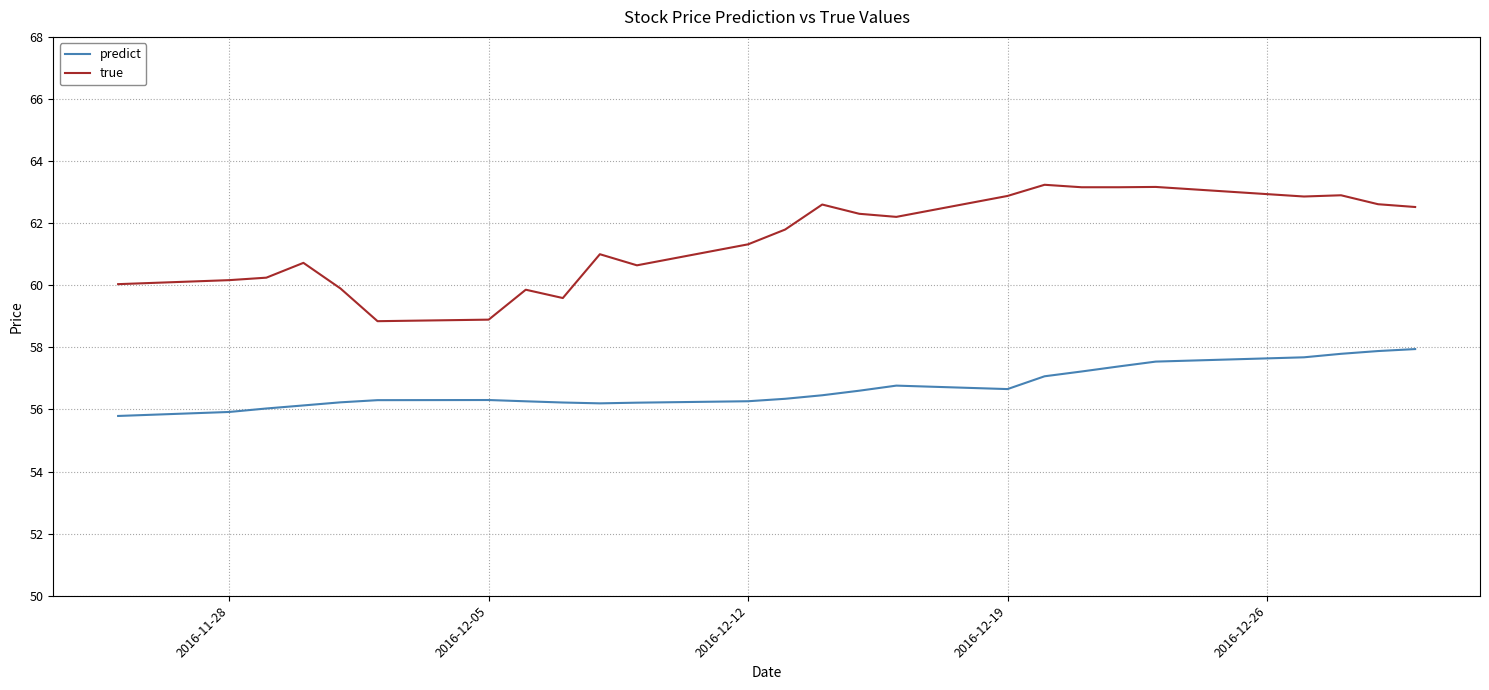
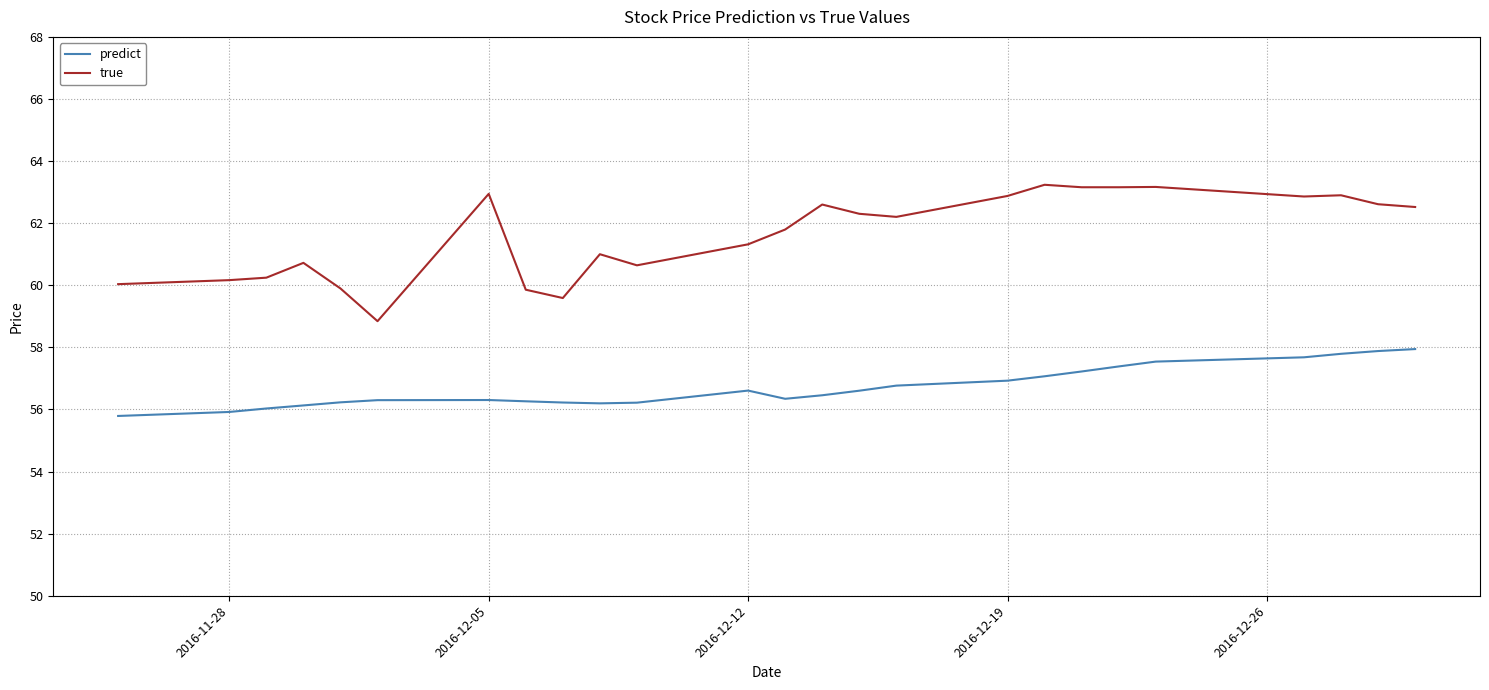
  {
    "predict": {
      "2016-11-28": 55.9,
      "2016-12-05": 56.3,
-     "2016-12-12": 56.3,
-     "2016-12-19": 56.7
+     "2016-12-12": 56.6,
+     "2016-12-19": 56.9
    },
    "true": {
      "2016-11-28": 60.2,
-     "2016-12-05": 58.9,
+     "2016-12-05": 62.9,
      "2016-12-12": 61.3,
      "2016-12-19": 62.9
    }
  }
